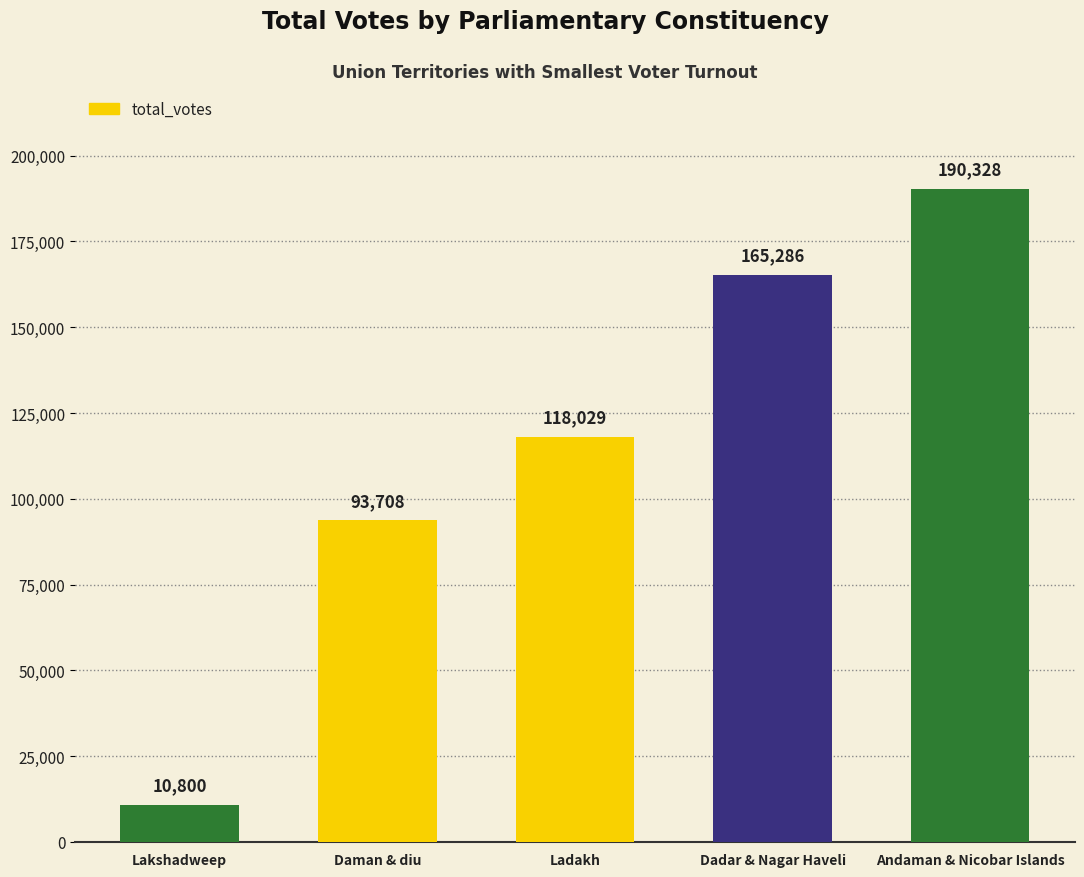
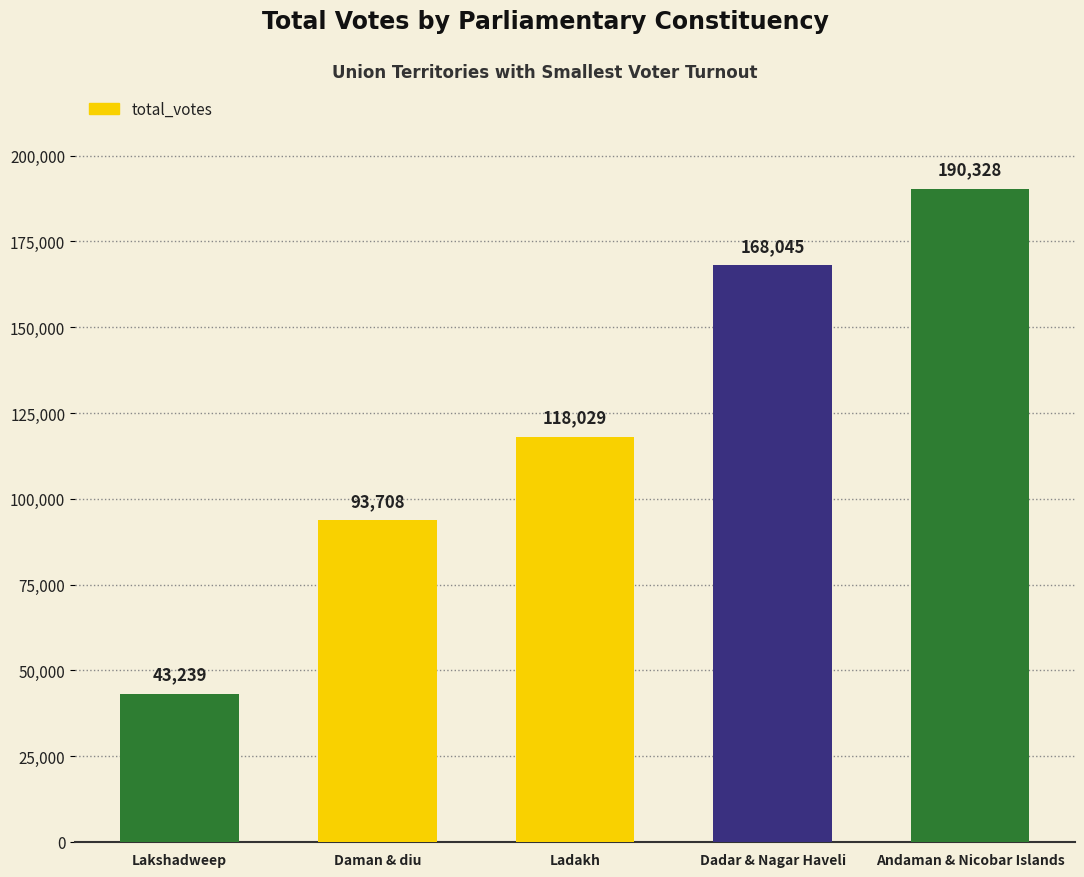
  {
-   "Lakshadweep": "10,800",
+   "Lakshadweep": "43,239",
    "Daman & diu": "93,708",
    "Ladakh": "118,029",
-   "Dadar & Nagar Haveli": "165,286",
+   "Dadar & Nagar Haveli": "168,045",
    "Andaman & Nicobar Islands": "190,328"
  }
